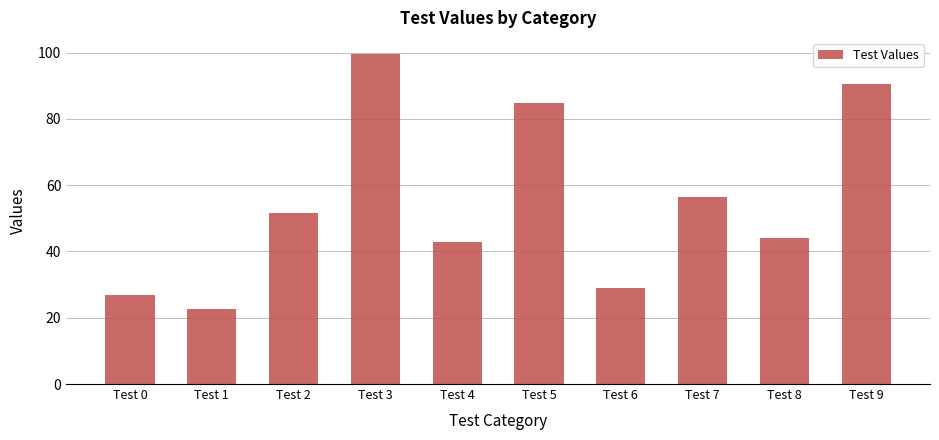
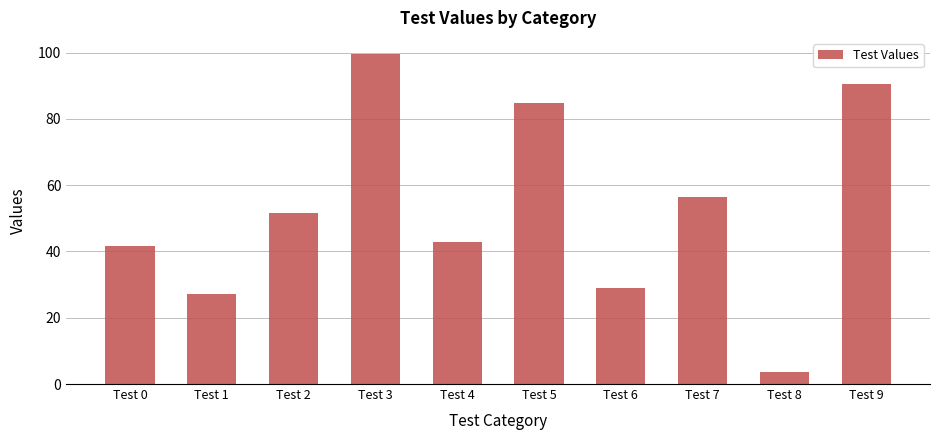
  {
-   "Test 0": 27,
-   "Test 1": 23,
+   "Test 0": 42,
+   "Test 1": 27,
    "Test 2": 51,
    "Test 3": 99,
    "Test 4": 43,
    "Test 5": 85,
    "Test 6": 29,
    "Test 7": 56,
-   "Test 8": 44,
+   "Test 8": 4,
    "Test 9": 90
  }
